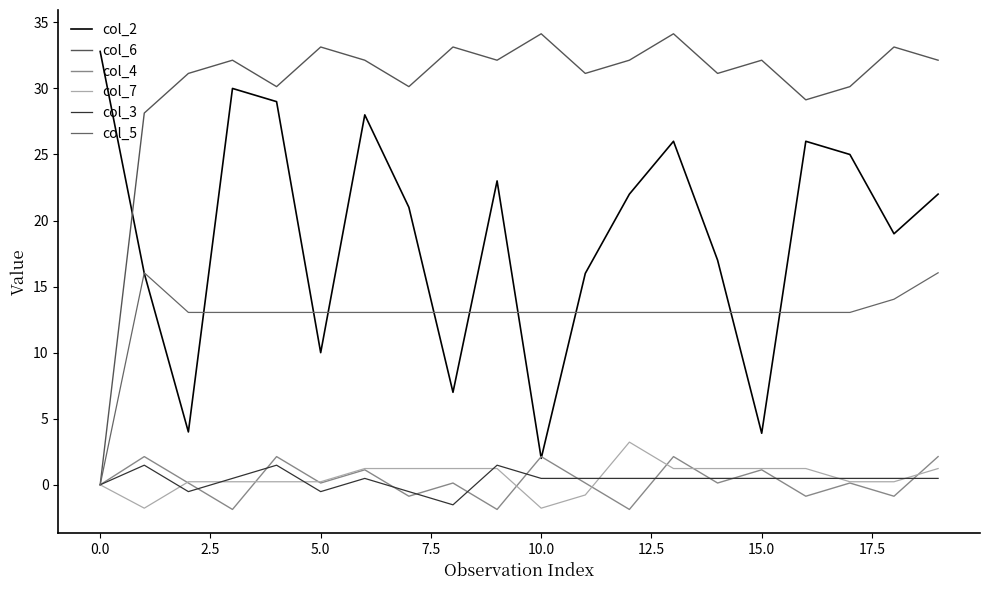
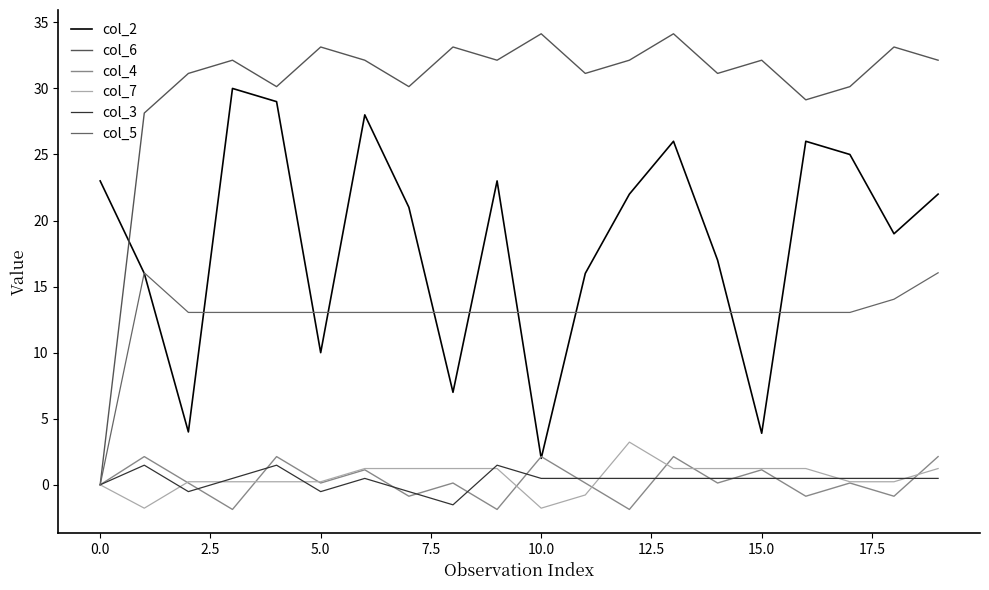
  {
    "col_2": {
-     "0.0": 32.8,
+     "0.0": 23.0,
      "5.0": 10.0,
      "15.0": 3.9
    }
  }
